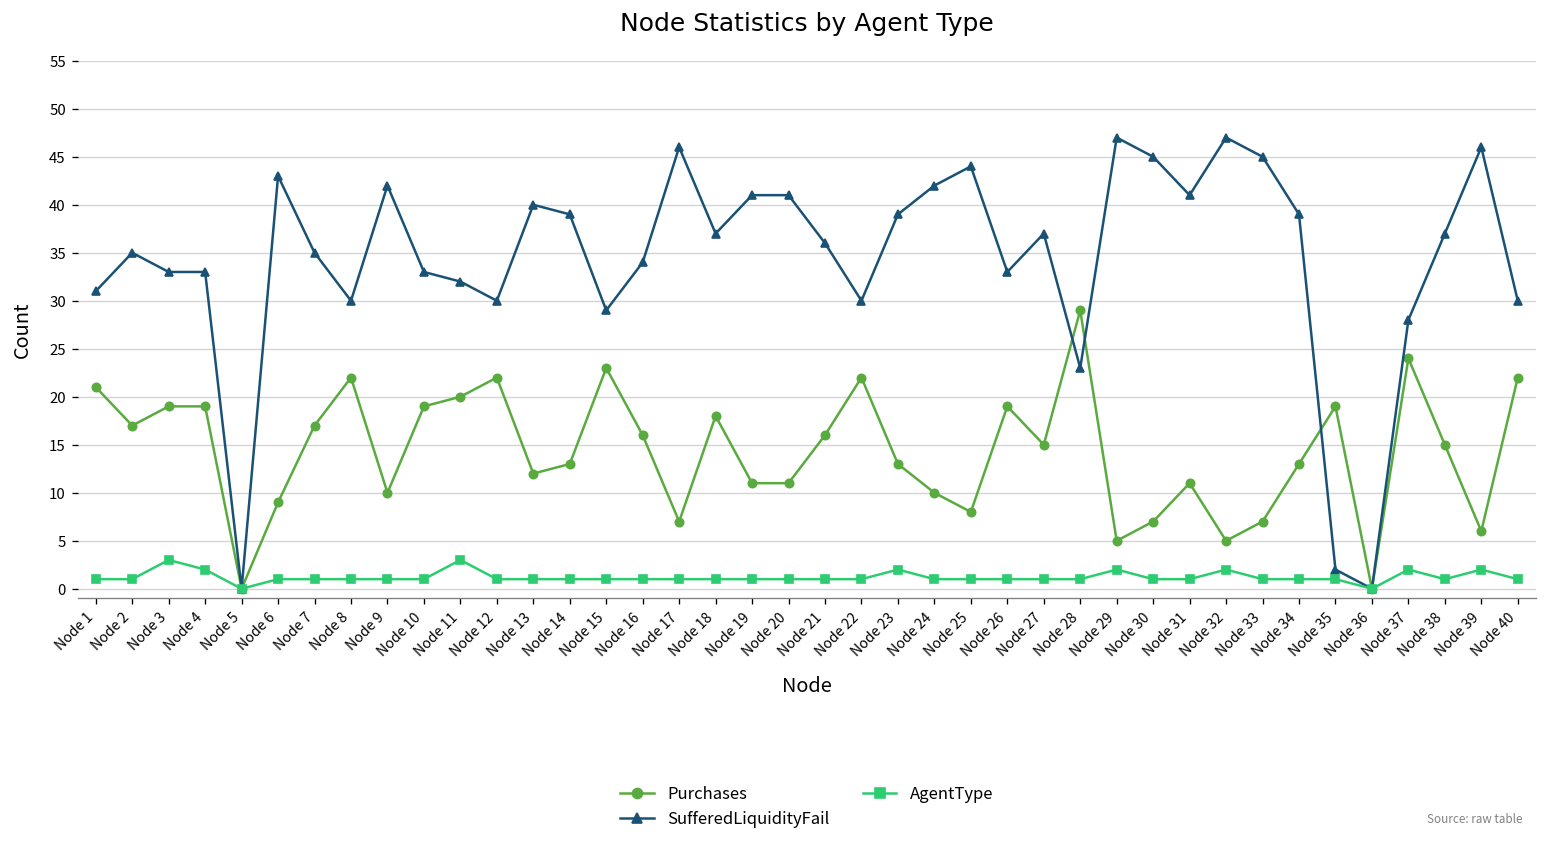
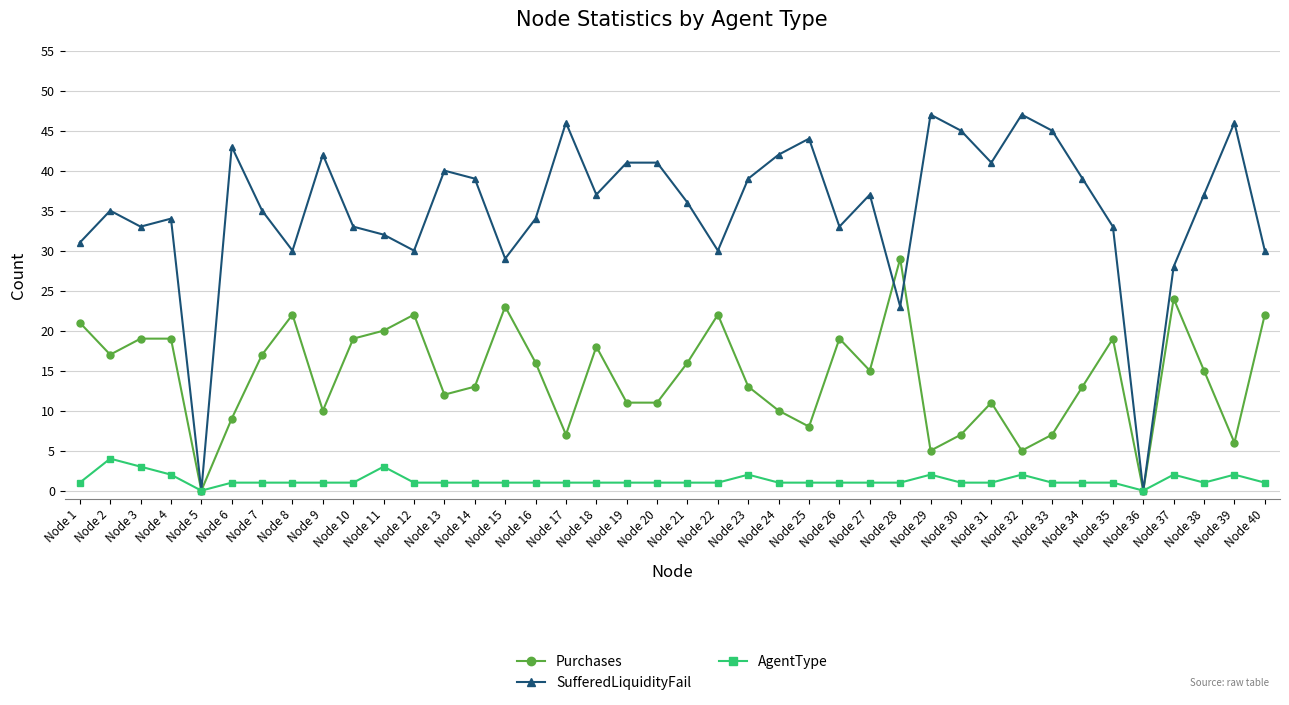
  {
    "Purchases": {
      "Node 1": 21,
      "Node 2": 17,
      "Node 3": 19,
      "Node 4": 19,
      "Node 6": 9,
      "Node 7": 17,
      "Node 8": 22,
      "Node 9": 10,
      "Node 10": 19,
      "Node 11": 20,
      "Node 12": 22,
      "Node 13": 12,
      "Node 14": 13,
      "Node 15": 23,
      "Node 16": 16,
      "Node 17": 7,
      "Node 18": 18,
      "Node 19": 11,
      "Node 20": 11,
      "Node 21": 16,
      "Node 22": 22,
      "Node 23": 13,
      "Node 24": 10,
      "Node 25": 8,
      "Node 26": 19,
      "Node 27": 15,
      "Node 28": 29,
      "Node 29": 5,
      "Node 30": 7,
      "Node 31": 11,
      "Node 32": 5,
      "Node 33": 7,
      "Node 34": 13,
      "Node 35": 19,
      "Node 37": 24,
      "Node 38": 15,
      "Node 39": 6,
      "Node 40": 22
    },
    "SufferedLiquidityFail": {
      "Node 1": 31,
      "Node 2": 35,
      "Node 3": 33,
-     "Node 4": 33,
+     "Node 4": 34,
      "Node 6": 43,
      "Node 7": 35,
      "Node 8": 30,
      "Node 9": 42,
      "Node 10": 33,
      "Node 11": 32,
      "Node 12": 30,
      "Node 13": 40,
      "Node 14": 39,
      "Node 15": 29,
      "Node 16": 34,
      "Node 17": 46,
      "Node 18": 37,
      "Node 19": 41,
      "Node 20": 41,
      "Node 21": 36,
      "Node 22": 30,
      "Node 23": 39,
      "Node 24": 42,
      "Node 25": 44,
      "Node 26": 33,
      "Node 27": 37,
      "Node 28": 23,
      "Node 29": 47,
      "Node 30": 45,
      "Node 31": 41,
      "Node 32": 47,
      "Node 33": 45,
      "Node 34": 39,
-     "Node 35": 2,
+     "Node 35": 33,
      "Node 37": 28,
      "Node 38": 37,
      "Node 39": 46,
      "Node 40": 30
    },
    "AgentType": {
      "Node 1": 1,
-     "Node 2": 1,
+     "Node 2": 4,
      "Node 3": 3,
      "Node 4": 2,
      "Node 6": 1,
      "Node 7": 1,
      "Node 8": 1,
      "Node 9": 1,
      "Node 10": 1,
      "Node 11": 3,
      "Node 12": 1,
      "Node 13": 1,
      "Node 14": 1,
      "Node 15": 1,
      "Node 16": 1,
      "Node 17": 1,
      "Node 18": 1,
      "Node 19": 1,
      "Node 20": 1,
      "Node 21": 1,
      "Node 22": 1,
      "Node 23": 2,
      "Node 24": 1,
      "Node 25": 1,
      "Node 26": 1,
      "Node 27": 1,
      "Node 28": 1,
      "Node 29": 2,
      "Node 30": 1,
      "Node 31": 1,
      "Node 32": 2,
      "Node 33": 1,
      "Node 34": 1,
      "Node 35": 1,
      "Node 37": 2,
      "Node 38": 1,
      "Node 39": 2,
      "Node 40": 1
    }
  }
